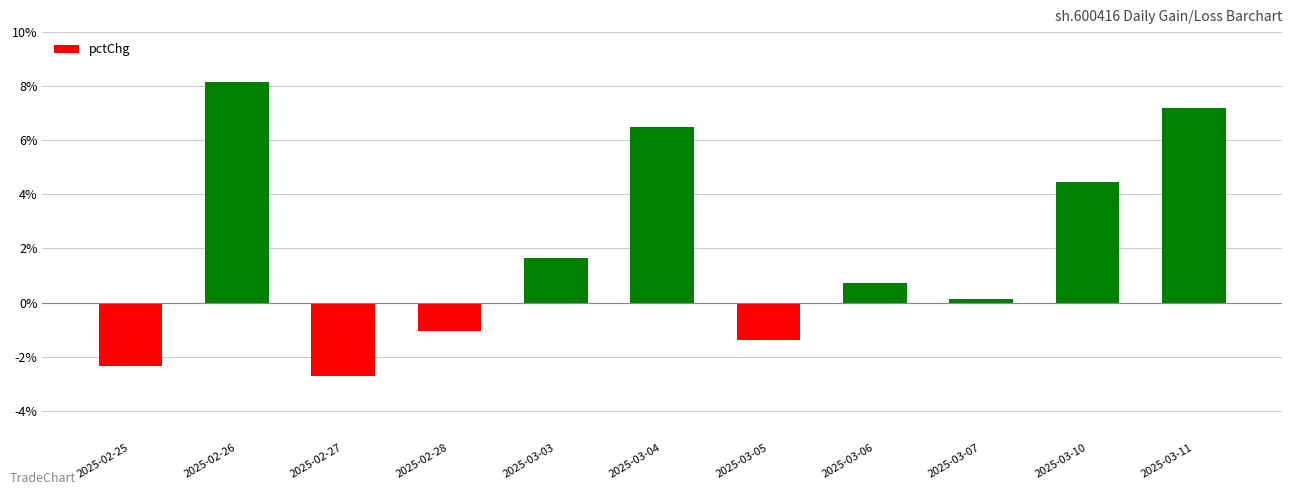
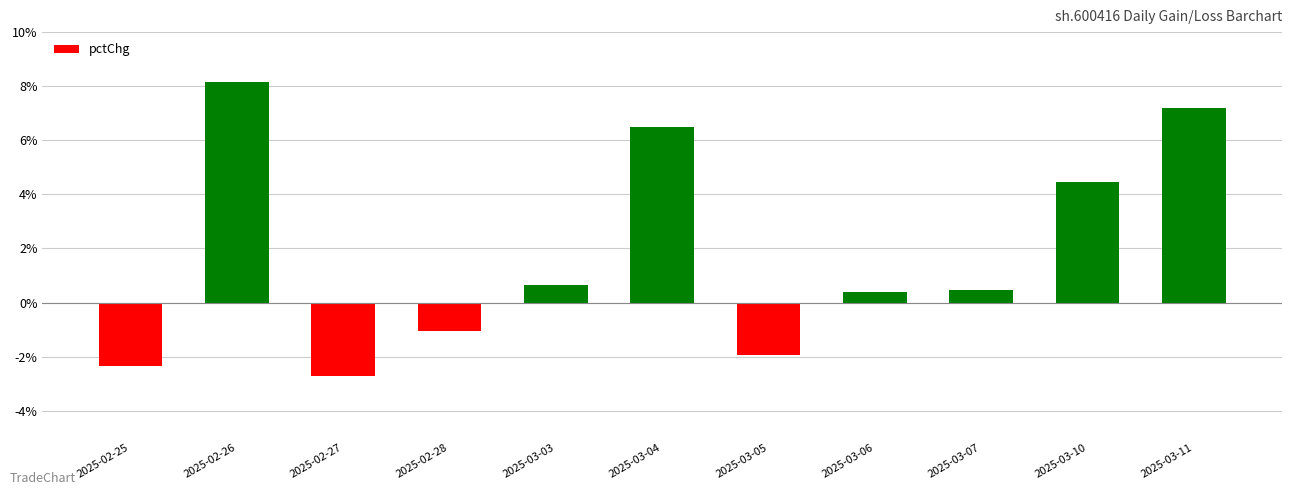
  {
    "2025-02-25": "-2.4%",
    "2025-02-26": "8.1%",
    "2025-02-27": "-2.7%",
    "2025-02-28": "-1.0%",
-   "2025-03-03": "1.7%",
+   "2025-03-03": "0.7%",
    "2025-03-04": "6.5%",
-   "2025-03-05": "-1.4%",
-   "2025-03-06": "0.7%",
-   "2025-03-07": "0.1%",
+   "2025-03-05": "-1.9%",
+   "2025-03-06": "0.4%",
+   "2025-03-07": "0.4%",
    "2025-03-10": "4.4%",
    "2025-03-11": "7.2%"
  }
